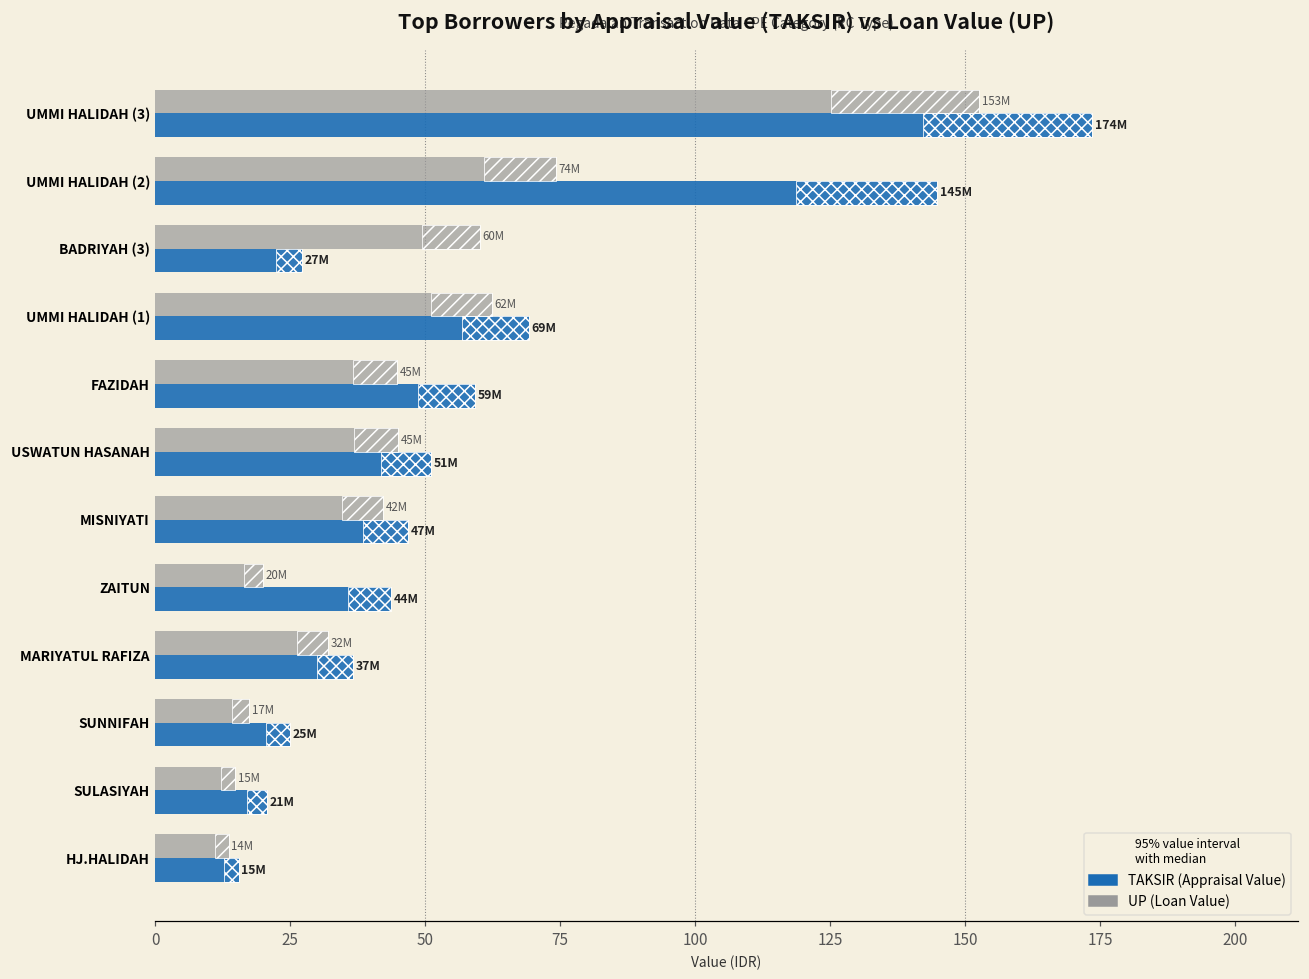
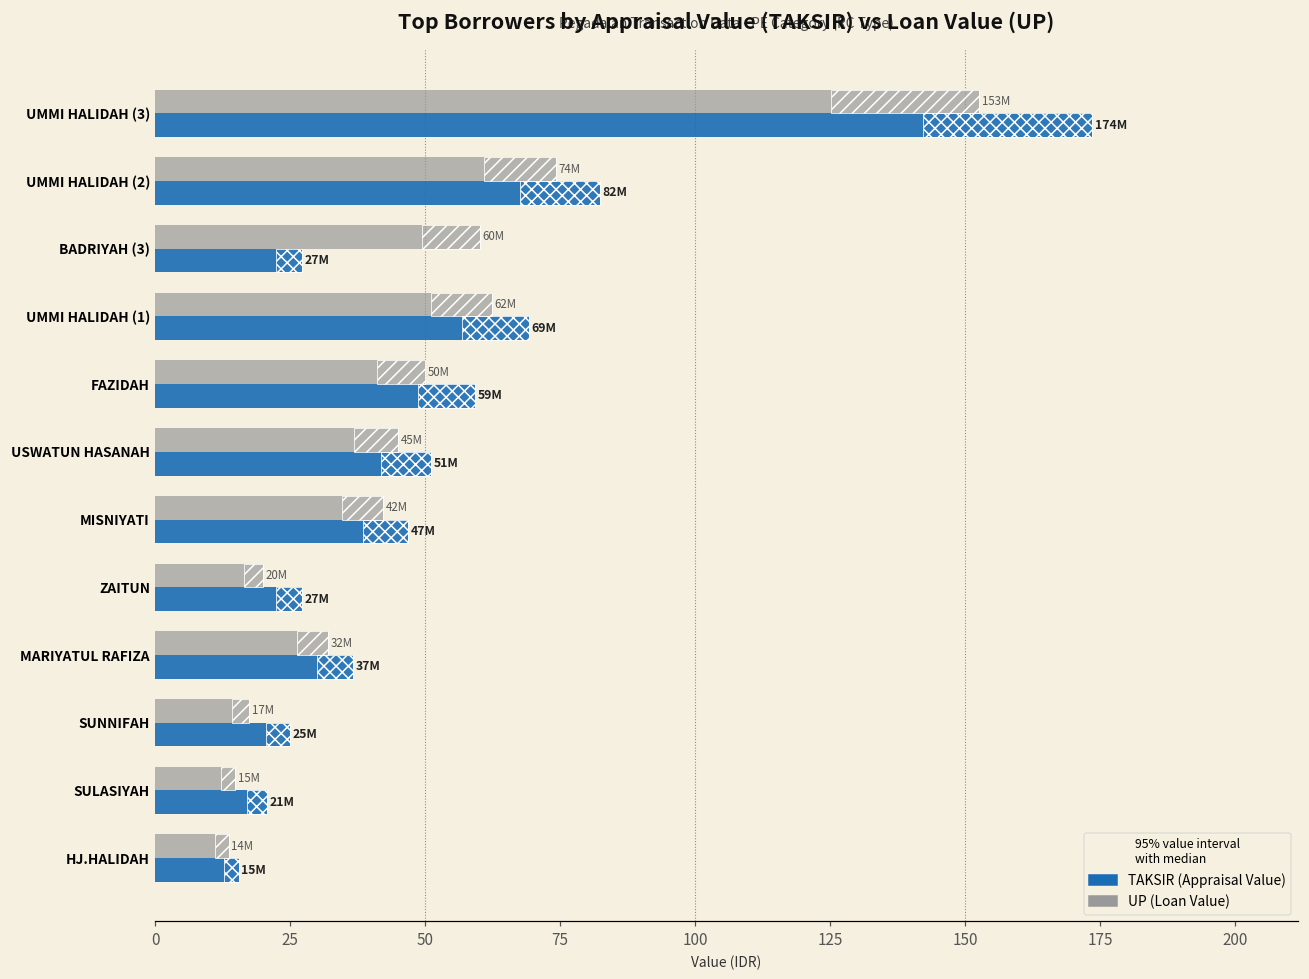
  {
    "TAKSIR (Appraisal Value)": {
      "UMMI HALIDAH (3)": "174M",
-     "UMMI HALIDAH (2)": "145M",
+     "UMMI HALIDAH (2)": "82M",
      "BADRIYAH (3)": "27M",
      "UMMI HALIDAH (1)": "69M",
      "FAZIDAH": "59M",
      "USWATUN HASANAH": "51M",
      "MISNIYATI": "47M",
-     "ZAITUN": "44M",
+     "ZAITUN": "27M",
      "MARIYATUL RAFIZA": "37M",
      "SUNNIFAH": "25M",
      "SULASIYAH": "21M",
      "HJ.HALIDAH": "15M"
    },
    "UP (Loan Value)": {
      "UMMI HALIDAH (3)": "153M",
      "UMMI HALIDAH (2)": "74M",
      "BADRIYAH (3)": "60M",
      "UMMI HALIDAH (1)": "62M",
-     "FAZIDAH": "45M",
+     "FAZIDAH": "50M",
      "USWATUN HASANAH": "45M",
      "MISNIYATI": "42M",
      "ZAITUN": "20M",
      "MARIYATUL RAFIZA": "32M",
      "SUNNIFAH": "17M",
      "SULASIYAH": "15M",
      "HJ.HALIDAH": "14M"
    }
  }
